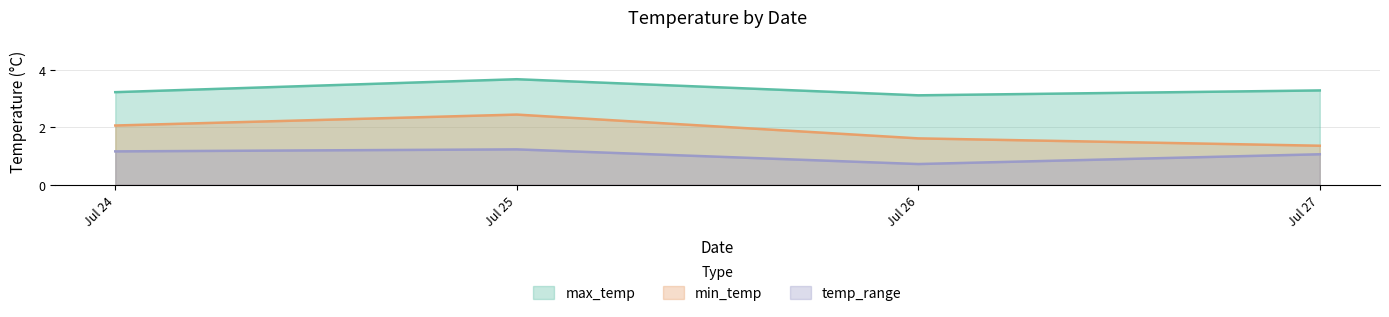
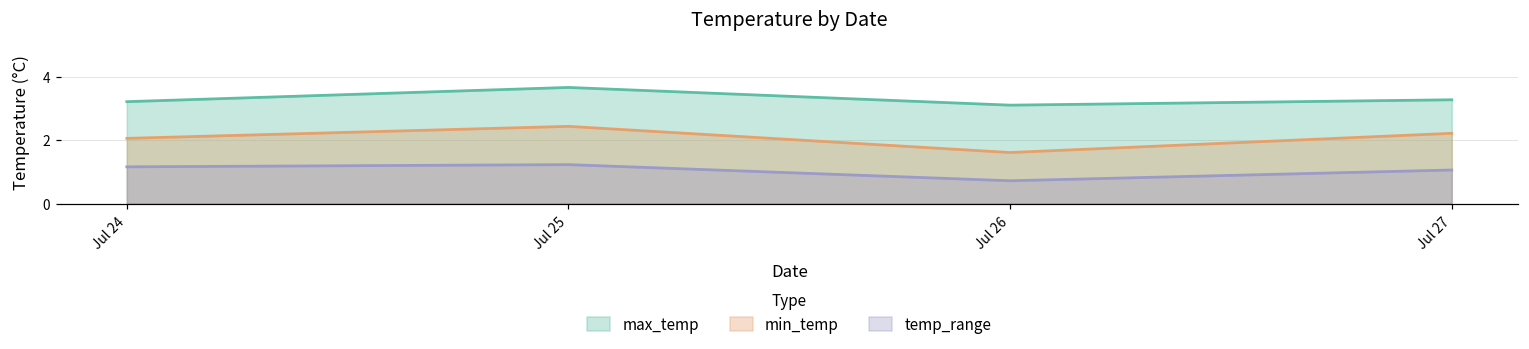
  {
    "min_temp": {
      "Jul 24": 2.1,
      "Jul 25": 2.4,
      "Jul 26": 1.6,
-     "Jul 27": 1.4
+     "Jul 27": 2.2
    }
  }
